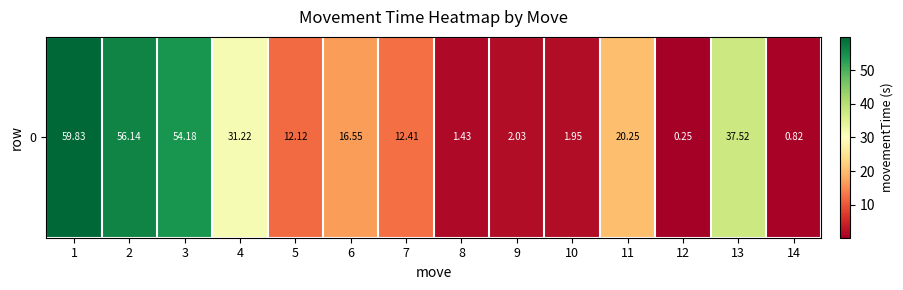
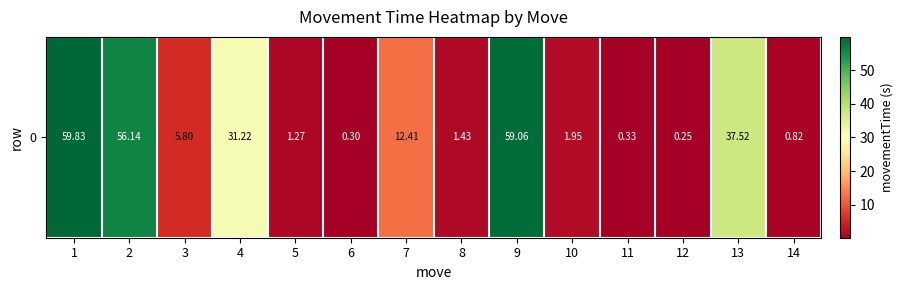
  {
    "0": {
      "1": 59.83,
      "2": 56.14,
-     "3": 54.18,
+     "3": 5.80,
      "4": 31.22,
-     "5": 12.12,
-     "6": 16.55,
+     "5": 1.27,
+     "6": 0.30,
      "7": 12.41,
      "8": 1.43,
-     "9": 2.03,
+     "9": 59.06,
      "10": 1.95,
-     "11": 20.25,
+     "11": 0.33,
      "12": 0.25,
      "13": 37.52,
      "14": 0.82
    }
  }
